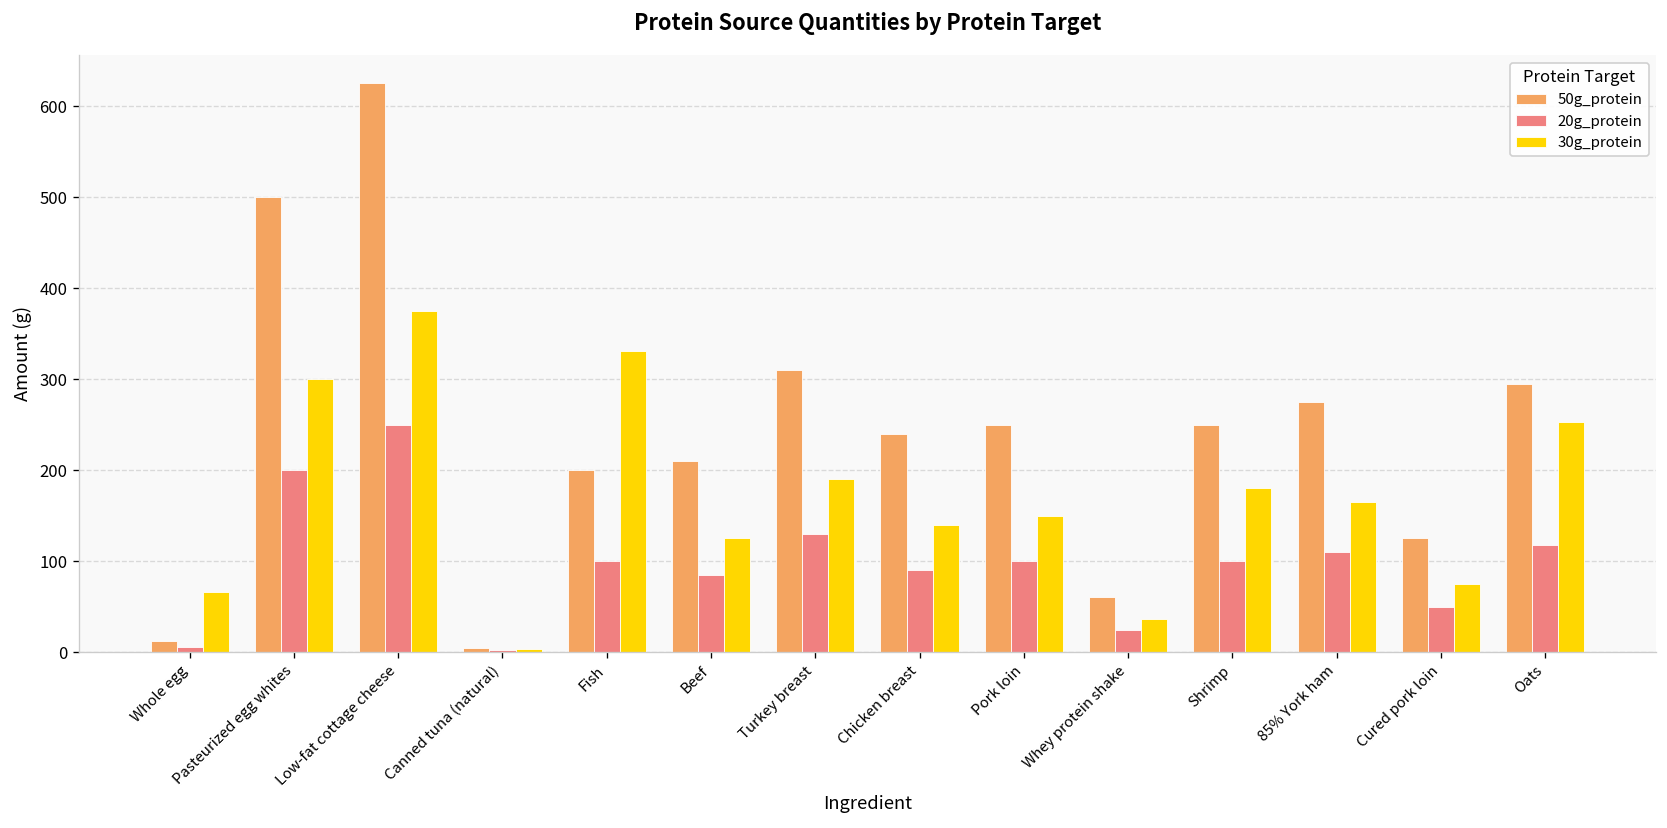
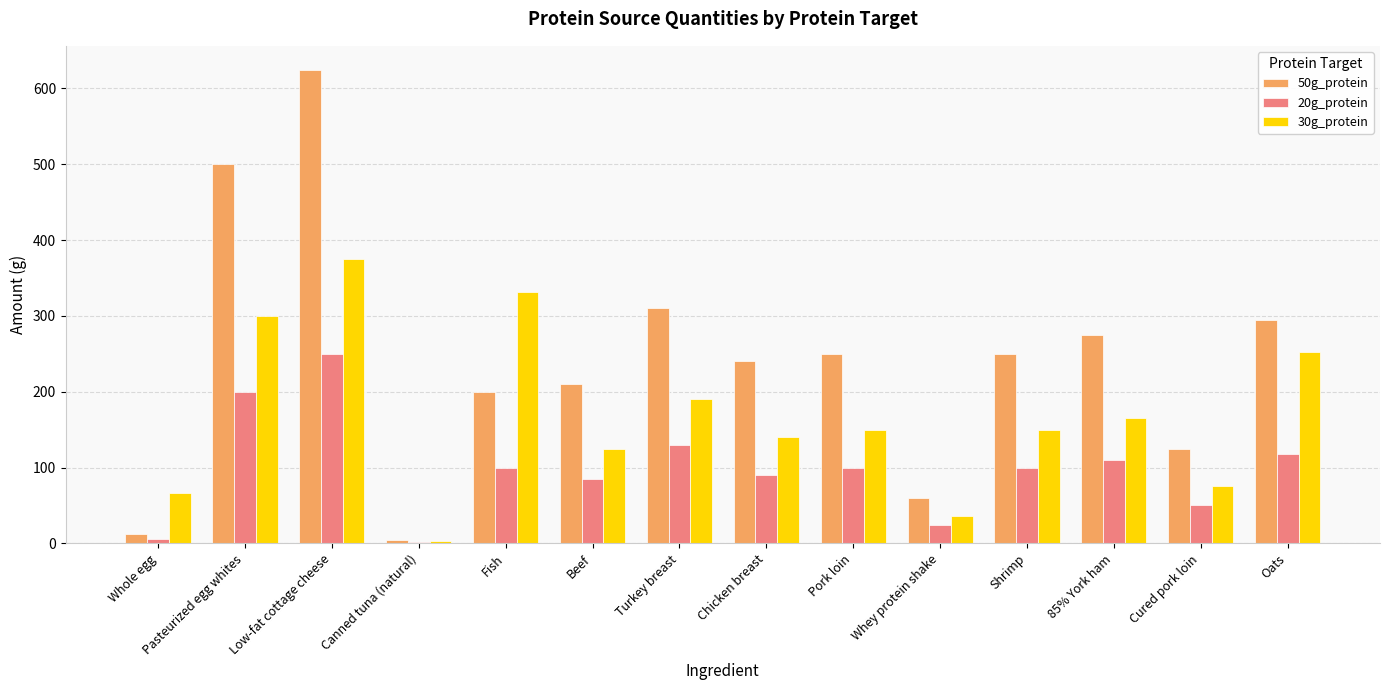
  {
    "30g_protein": {
      "Whole egg": 70,
      "Pasteurized egg whites": 300,
      "Low-fat cottage cheese": 380,
      "Fish": 330,
      "Beef": 130,
      "Turkey breast": 190,
      "Chicken breast": 140,
      "Pork loin": 150,
      "Whey protein shake": 40,
-     "Shrimp": 180,
+     "Shrimp": 150,
      "85% York ham": 170,
      "Cured pork loin": 80,
      "Oats": 250
    }
  }
